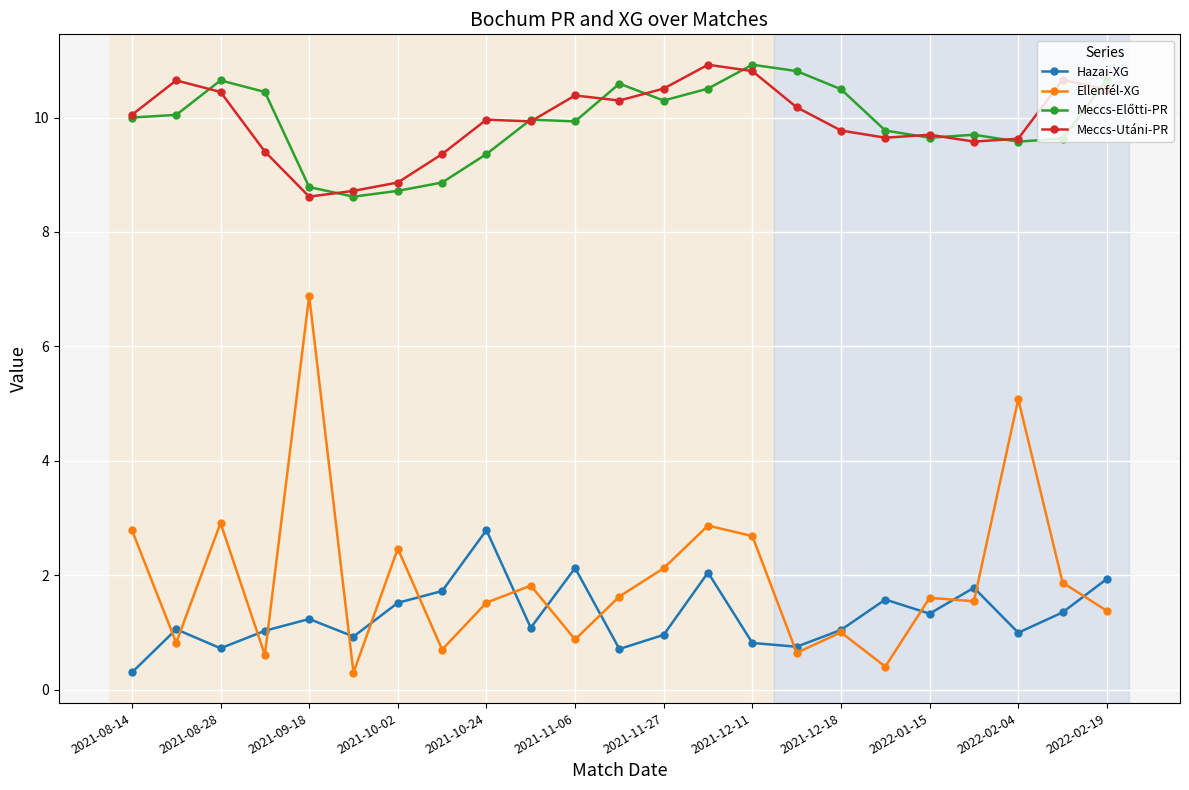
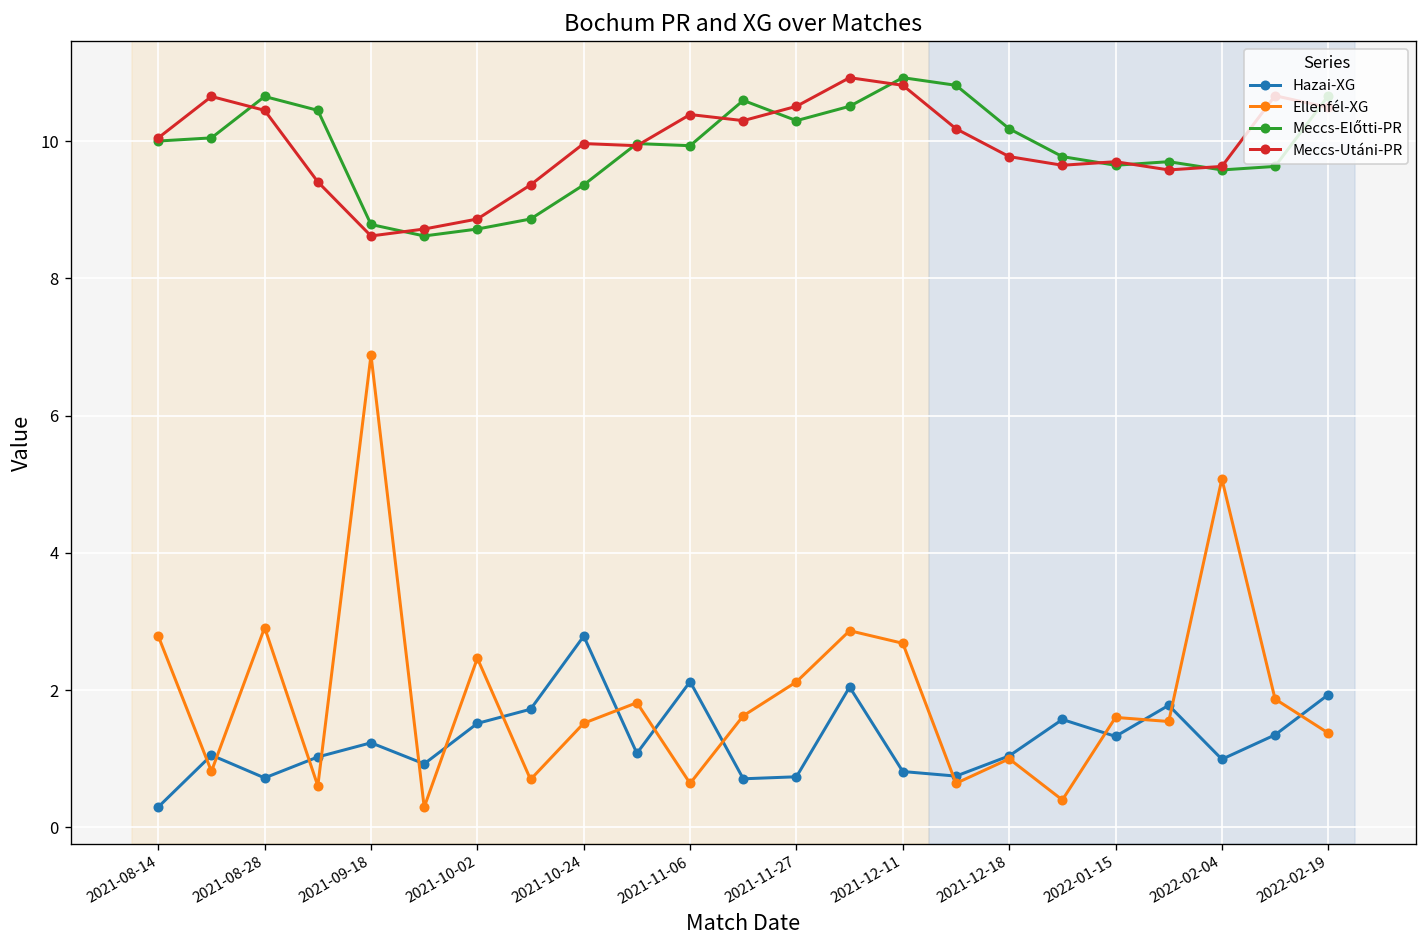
  {
    "Hazai-XG": {
      "2021-08-14": 0.3,
      "2021-08-28": 0.7,
      "2021-09-18": 1.2,
      "2021-10-02": 1.5,
      "2021-10-24": 2.8,
      "2021-11-06": 2.1,
-     "2021-11-27": 1.0,
+     "2021-11-27": 0.7,
      "2021-12-11": 0.8,
      "2022-01-15": 1.3,
      "2022-02-04": 1.0,
      "2022-02-19": 1.9
    },
    "Ellenfél-XG": {
      "2021-08-14": 2.8,
      "2021-08-28": 2.9,
      "2021-09-18": 6.9,
      "2021-10-02": 2.5,
      "2021-10-24": 1.5,
-     "2021-11-06": 0.9,
+     "2021-11-06": 0.6,
      "2021-11-27": 2.1,
      "2021-12-11": 2.7,
      "2022-01-15": 1.6,
      "2022-02-04": 5.1,
      "2022-02-19": 1.4
    },
    "Meccs-Előtti-PR": {
      "2021-08-14": 10.0,
      "2021-08-28": 10.6,
      "2021-09-18": 8.8,
      "2021-10-02": 8.7,
      "2021-10-24": 9.4,
      "2021-11-06": 9.9,
      "2021-11-27": 10.3,
      "2021-12-11": 10.9,
-     "2021-12-18": 10.5,
+     "2021-12-18": 10.2,
      "2022-01-15": 9.6,
      "2022-02-04": 9.6
    },
    "Meccs-Utáni-PR": {
      "2021-08-14": 10.0,
      "2021-08-28": 10.4,
      "2021-09-18": 8.6,
      "2021-10-02": 8.9,
      "2021-10-24": 10.0,
      "2021-11-06": 10.4,
      "2021-11-27": 10.5,
      "2021-12-11": 10.8,
      "2021-12-18": 9.8,
      "2022-01-15": 9.7,
      "2022-02-04": 9.6
    }
  }
